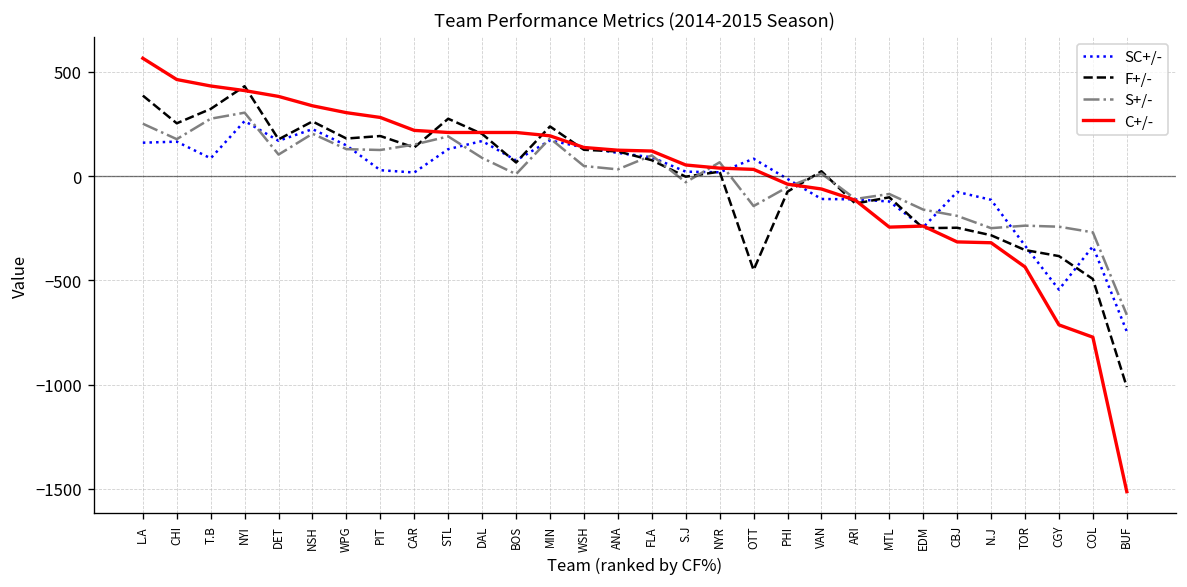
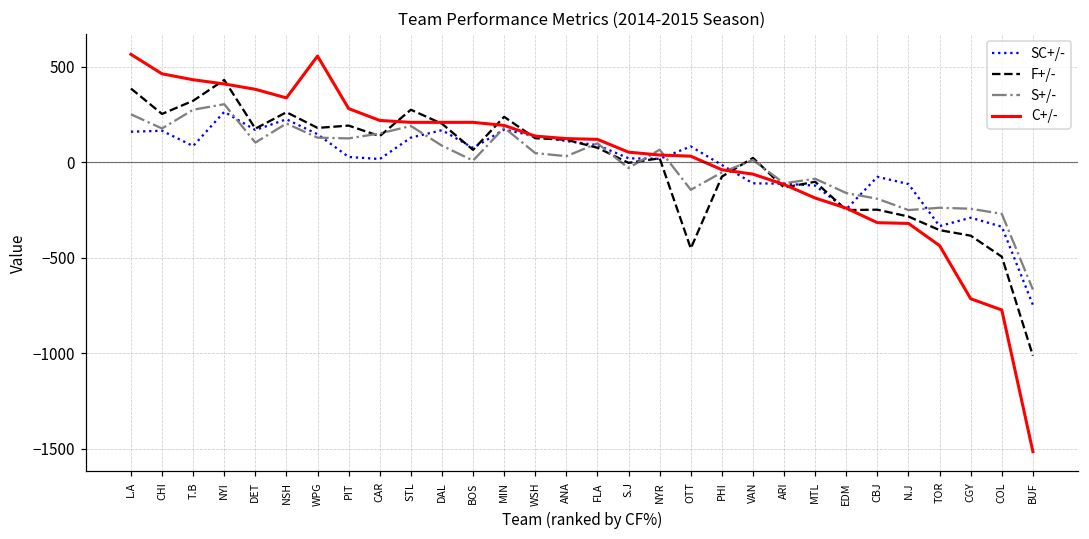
  {
    "SC+/-": {
      "L.A": 160,
      "T.B": 90,
      "NYI": 260,
      "NSH": 230,
      "WPG": 150,
      "PIT": 30,
      "CAR": 20,
      "STL": 130,
      "DAL": 170,
      "S.J": 20,
      "OTT": 80,
      "PHI": -10,
      "VAN": -110,
      "MTL": -120,
      "CBJ": -80,
      "N.J": -110,
      "TOR": -330,
-     "CGY": -550,
+     "CGY": -290,
      "COL": -340,
      "BUF": -750
    },
    "F+/-": {
      "L.A": 390,
      "CHI": 250,
      "T.B": 320,
      "NYI": 430,
      "NSH": 260,
      "WPG": 180,
      "PIT": 190,
      "STL": 280,
      "MIN": 240,
      "S.J": 0,
      "OTT": -450,
      "PHI": -80,
      "ARI": -130,
      "MTL": -100,
      "CBJ": -250,
      "N.J": -280,
      "TOR": -360,
      "CGY": -380,
      "COL": -490,
      "BUF": -1010
    },
    "S+/-": {
      "L.A": 250,
      "T.B": 280,
      "NYI": 300,
      "DET": 100,
      "NSH": 200,
      "WPG": 130,
      "PIT": 130,
      "STL": 190,
      "DAL": 90,
      "BOS": 10,
      "WSH": 50,
      "ANA": 30,
      "S.J": -30,
      "NYR": 70,
      "OTT": -140,
      "MTL": -90,
      "EDM": -160,
      "CBJ": -190,
      "N.J": -250,
      "TOR": -240,
      "CGY": -240,
      "COL": -270,
      "BUF": -670
    },
    "C+/-": {
      "L.A": 570,
      "CHI": 460,
      "T.B": 430,
      "NYI": 410,
      "DET": 380,
      "NSH": 340,
-     "WPG": 300,
+     "WPG": 560,
      "PIT": 280,
      "CAR": 220,
      "STL": 210,
      "BOS": 210,
      "FLA": 120,
      "S.J": 50,
      "NYR": 40,
      "OTT": 30,
      "VAN": -60,
-     "MTL": -250,
+     "MTL": -190,
      "CBJ": -320,
      "N.J": -320,
      "TOR": -440,
      "CGY": -710,
      "COL": -770,
      "BUF": -1510
    }
  }
